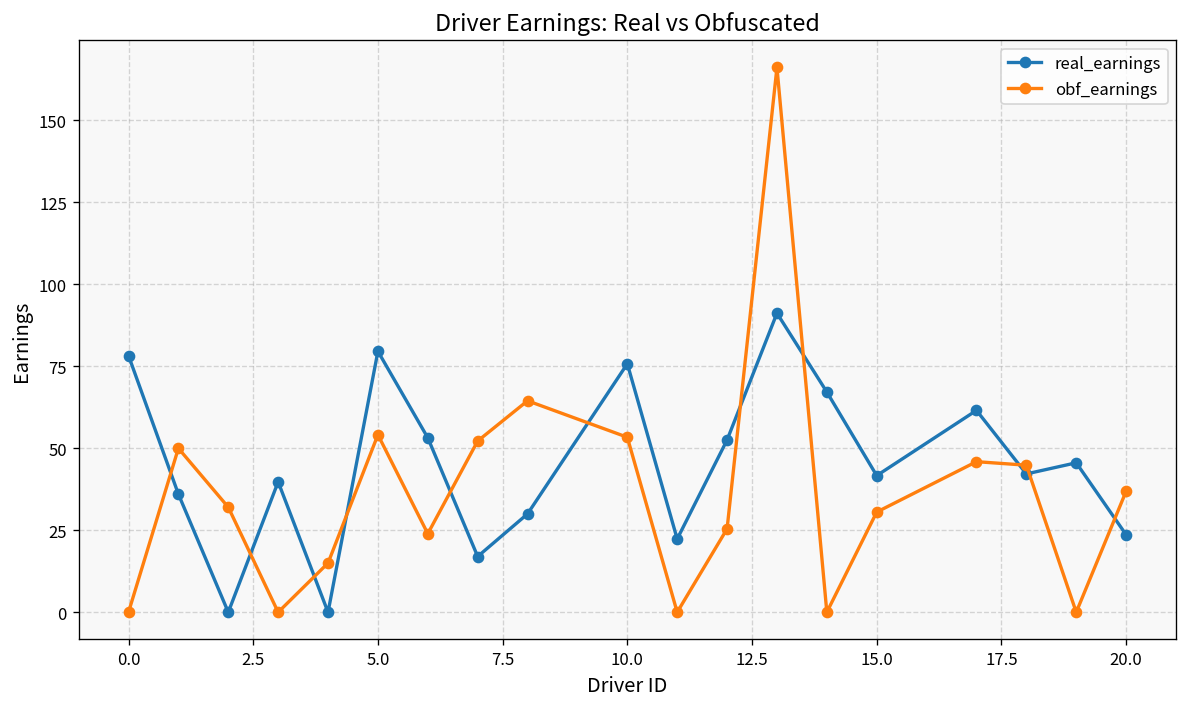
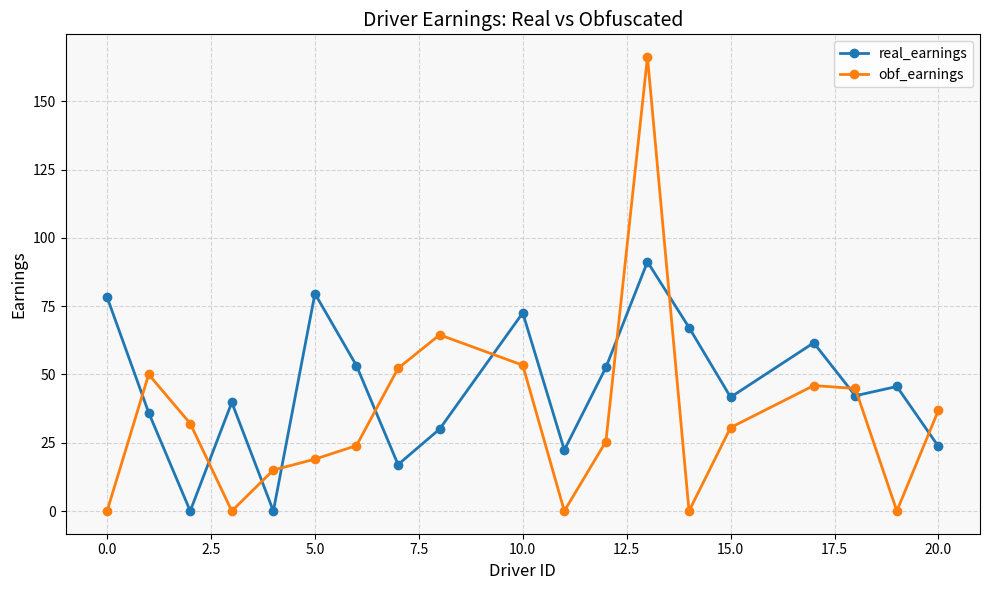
  {
    "real_earnings": {
      "0.0": 78,
      "5.0": 80,
-     "10.0": 76,
+     "10.0": 73,
      "15.0": 42,
      "20.0": 24
    },
    "obf_earnings": {
      "0.0": 0,
-     "5.0": 54,
+     "5.0": 19,
      "10.0": 53,
      "15.0": 31,
      "20.0": 37
    }
  }
